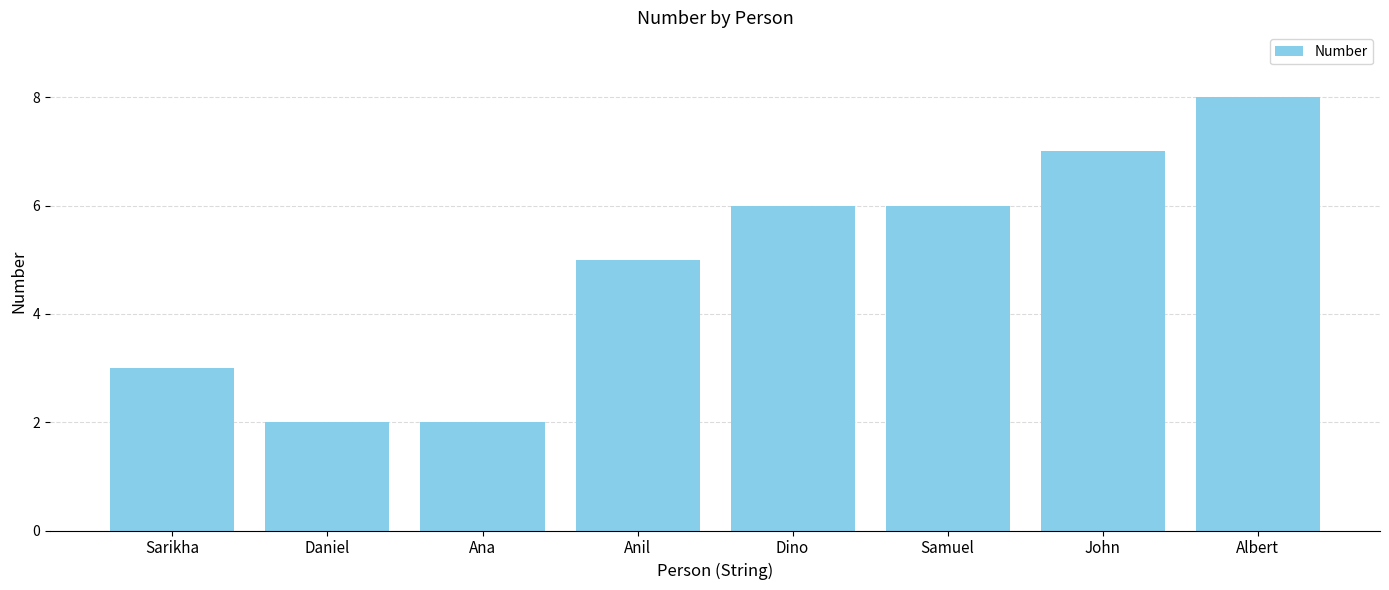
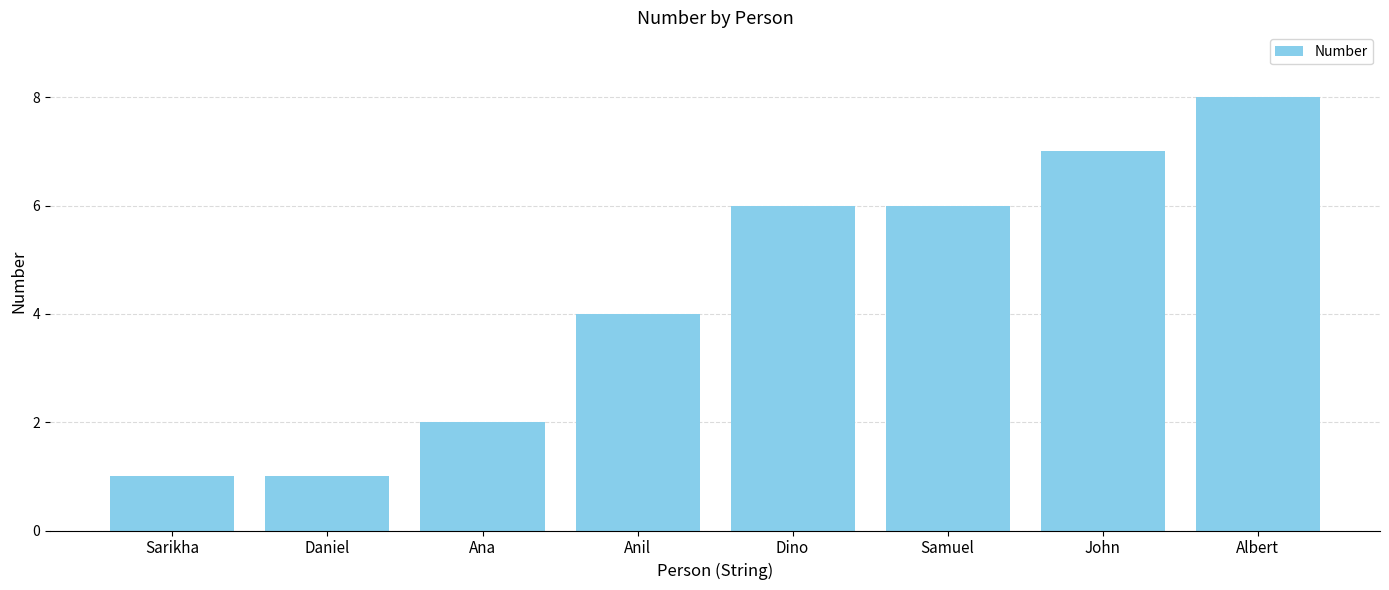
  {
-   "Sarikha": 3,
-   "Daniel": 2,
+   "Sarikha": 1,
+   "Daniel": 1,
    "Ana": 2,
-   "Anil": 5,
+   "Anil": 4,
    "Dino": 6,
    "Samuel": 6,
    "John": 7,
    "Albert": 8
  }
